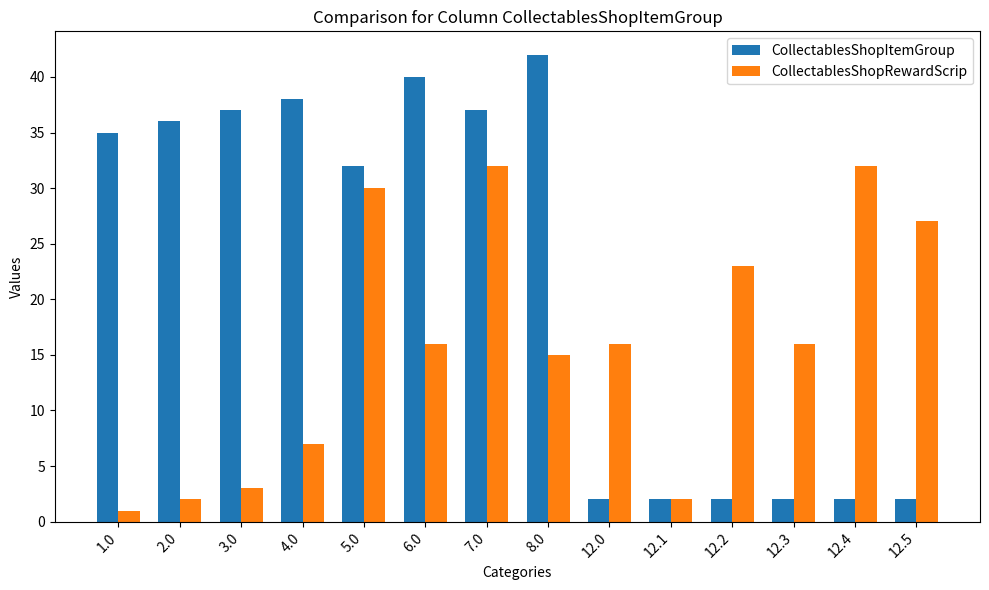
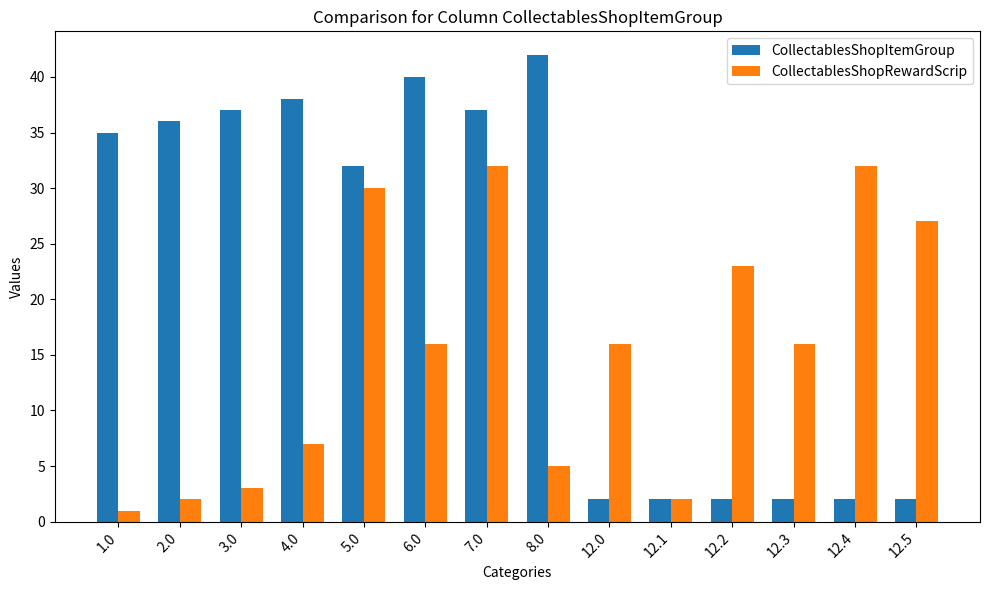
  {
    "CollectablesShopItemGroup": {
      "1.0": 35,
      "2.0": 36,
      "3.0": 37,
      "4.0": 38,
      "5.0": 32,
      "6.0": 40,
      "7.0": 37,
      "8.0": 42,
      "12.0": 2,
      "12.1": 2,
      "12.2": 2,
      "12.3": 2,
      "12.4": 2,
      "12.5": 2
    },
    "CollectablesShopRewardScrip": {
      "1.0": 1,
      "2.0": 2,
      "3.0": 3,
      "4.0": 7,
      "5.0": 30,
      "6.0": 16,
      "7.0": 32,
-     "8.0": 15,
+     "8.0": 5,
      "12.0": 16,
      "12.1": 2,
      "12.2": 23,
      "12.3": 16,
      "12.4": 32,
      "12.5": 27
    }
  }
